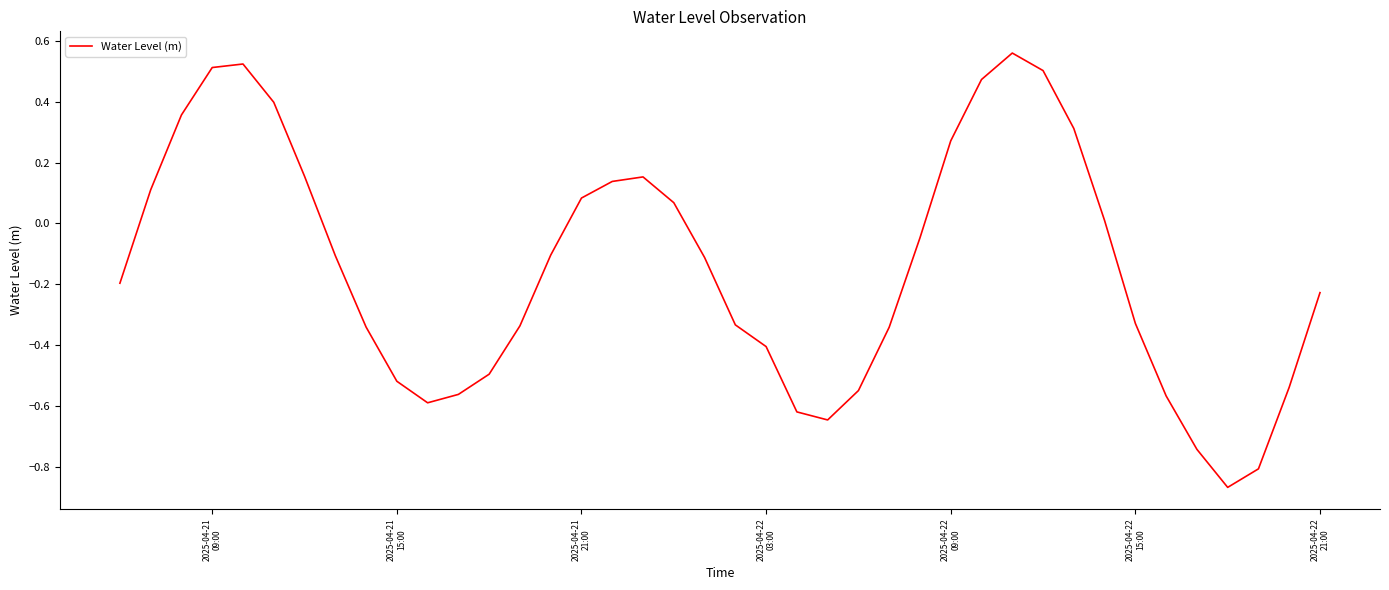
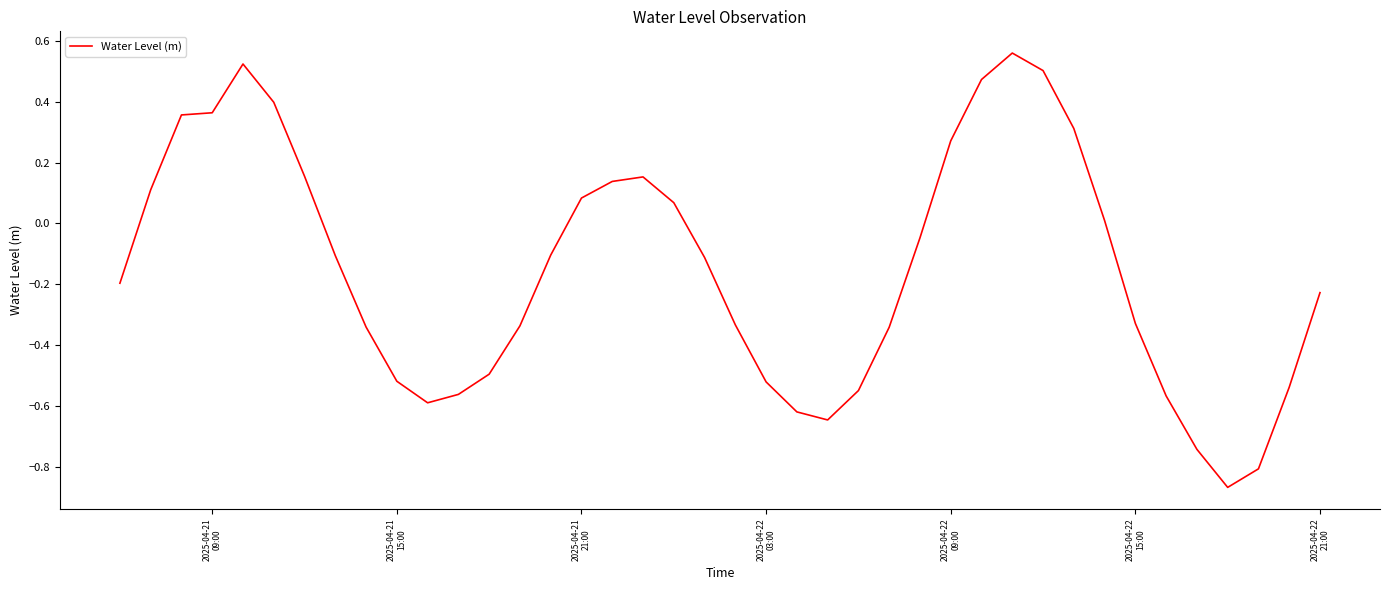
  {
-   "2025-04-21 09:00": 0.51,
+   "2025-04-21 09:00": 0.36,
    "2025-04-21 15:00": -0.52,
    "2025-04-21 21:00": 0.08,
-   "2025-04-22 03:00": -0.40,
+   "2025-04-22 03:00": -0.52,
    "2025-04-22 09:00": 0.27,
    "2025-04-22 15:00": -0.33,
    "2025-04-22 21:00": -0.23
  }
